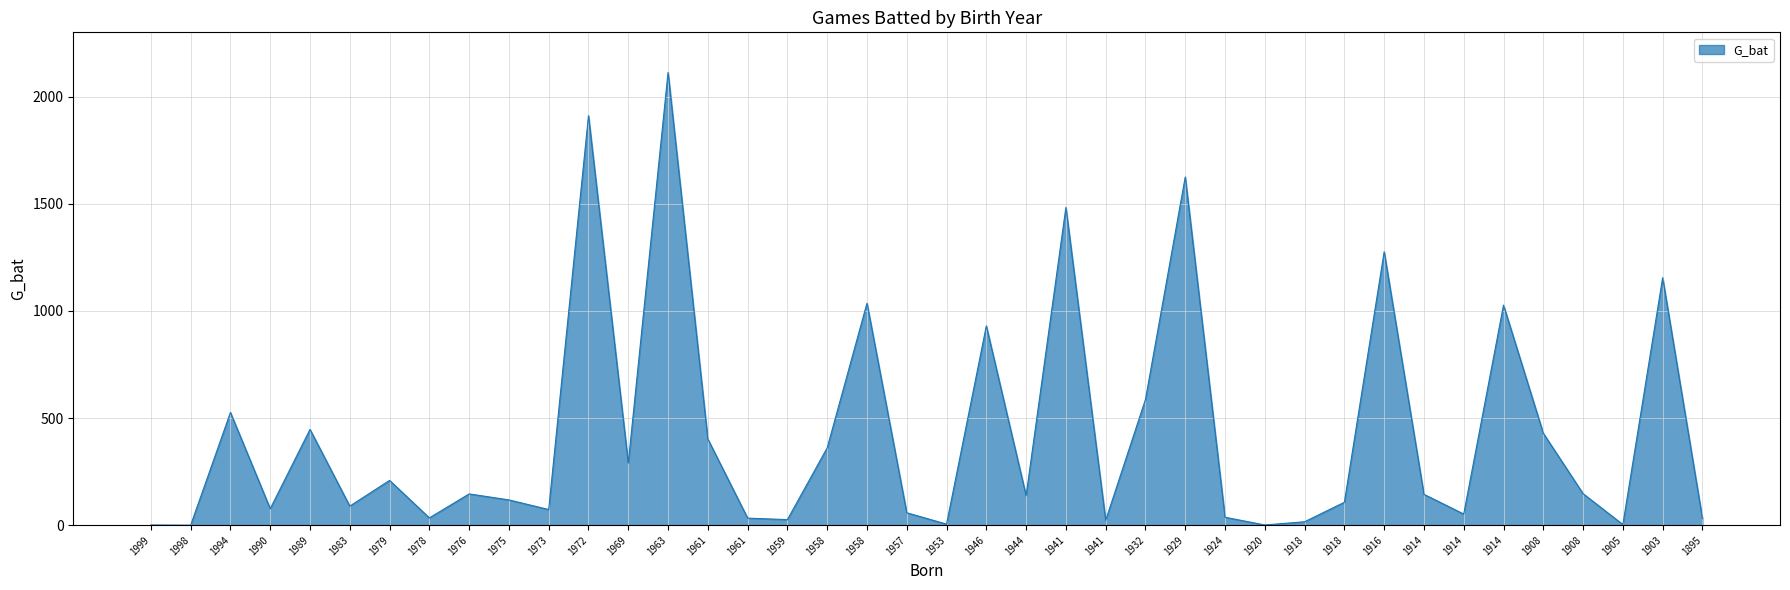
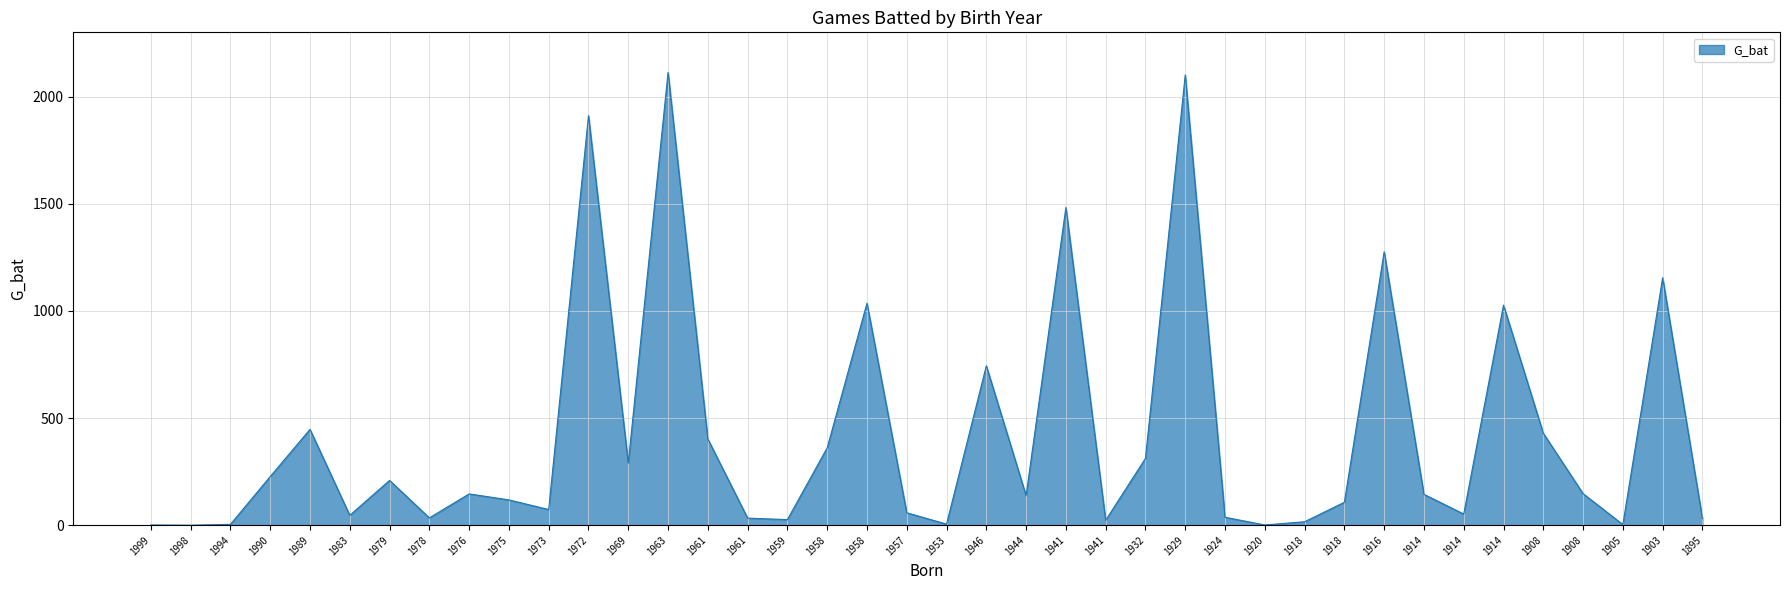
  {
    "1999": 0,
    "1998": 0,
-   "1994": 530,
-   "1990": 80,
+   "1994": 0,
+   "1990": 230,
    "1989": 450,
-   "1983": 90,
+   "1983": 50,
    "1979": 210,
    "1978": 30,
    "1976": 150,
    "1975": 120,
    "1973": 70,
    "1972": 1910,
    "1969": 290,
    "1963": 2110,
    "1959": 30,
    "1957": 60,
    "1953": 10,
-   "1946": 930,
+   "1946": 740,
    "1944": 140,
-   "1932": 590,
-   "1929": 1630,
+   "1932": 310,
+   "1929": 2100,
    "1924": 40,
    "1920": 0,
    "1916": 1280,
    "1905": 0,
    "1903": 1160,
    "1895": 30
  }
